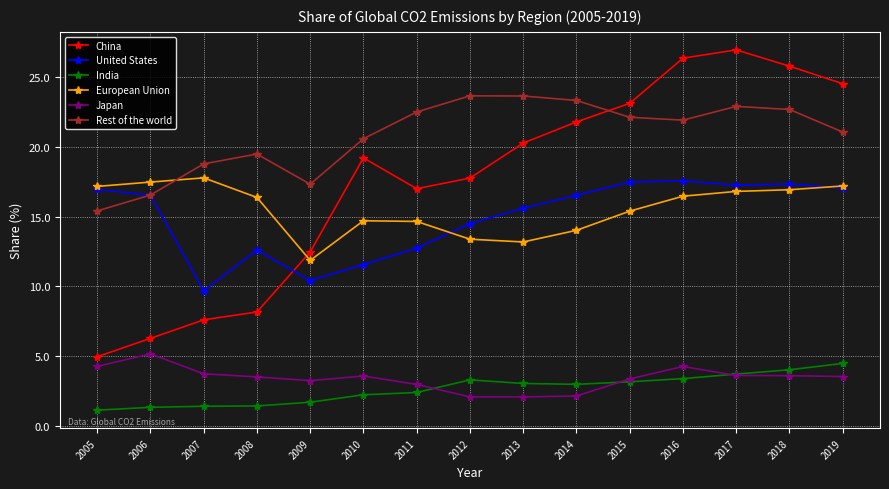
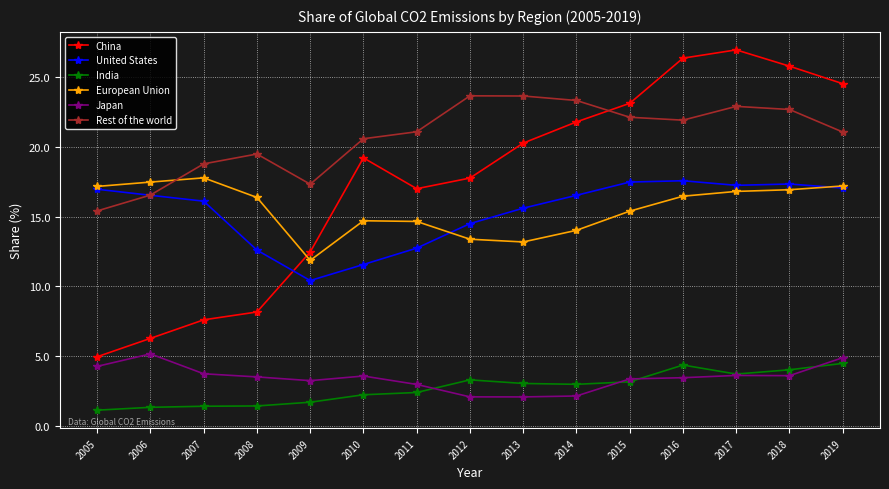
  {
    "China": {
      "2005": 4.9,
      "2006": 6.3,
      "2007": 7.6,
      "2008": 8.2,
      "2009": 12.5,
      "2010": 19.2,
      "2011": 17.0,
      "2012": 17.8,
      "2013": 20.3,
      "2014": 21.8,
      "2015": 23.1,
      "2016": 26.4,
      "2017": 27.0,
      "2018": 25.8,
      "2019": 24.5
    },
    "United States": {
      "2005": 17.0,
-     "2007": 9.7,
+     "2007": 16.1,
      "2008": 12.6,
      "2009": 10.4,
      "2010": 11.6,
      "2011": 12.7,
      "2012": 14.5,
      "2013": 15.6,
      "2014": 16.5,
      "2015": 17.5,
      "2016": 17.6,
      "2017": 17.2,
      "2018": 17.3
    },
    "India": {
      "2005": 1.1,
      "2006": 1.3,
      "2007": 1.4,
      "2008": 1.4,
      "2009": 1.7,
      "2010": 2.2,
      "2011": 2.4,
      "2012": 3.3,
      "2013": 3.0,
      "2014": 3.0,
      "2015": 3.1,
-     "2016": 3.4,
+     "2016": 4.3,
      "2018": 4.0,
      "2019": 4.5
    },
    "European Union": {
      "2005": 17.2,
      "2006": 17.5,
      "2007": 17.8,
      "2008": 16.4,
      "2009": 11.9,
      "2010": 14.7,
      "2011": 14.6,
      "2012": 13.4,
      "2013": 13.2,
      "2014": 14.0,
      "2015": 15.4,
      "2016": 16.5,
      "2017": 16.8,
      "2018": 16.9
    },
    "Japan": {
      "2005": 4.2,
      "2006": 5.1,
      "2007": 3.7,
      "2008": 3.5,
      "2009": 3.2,
      "2010": 3.6,
      "2011": 3.0,
      "2012": 2.1,
      "2013": 2.1,
      "2014": 2.1,
      "2015": 3.3,
-     "2016": 4.2,
+     "2016": 3.4,
      "2018": 3.6,
-     "2019": 3.5
+     "2019": 4.9
    },
    "Rest of the world": {
      "2005": 15.4,
      "2007": 18.8,
      "2008": 19.5,
      "2009": 17.3,
      "2010": 20.6,
-     "2011": 22.5,
+     "2011": 21.1,
      "2012": 23.7,
      "2013": 23.7,
      "2014": 23.3,
      "2015": 22.1,
      "2016": 21.9,
      "2017": 22.9,
      "2018": 22.7,
      "2019": 21.1
    }
  }
